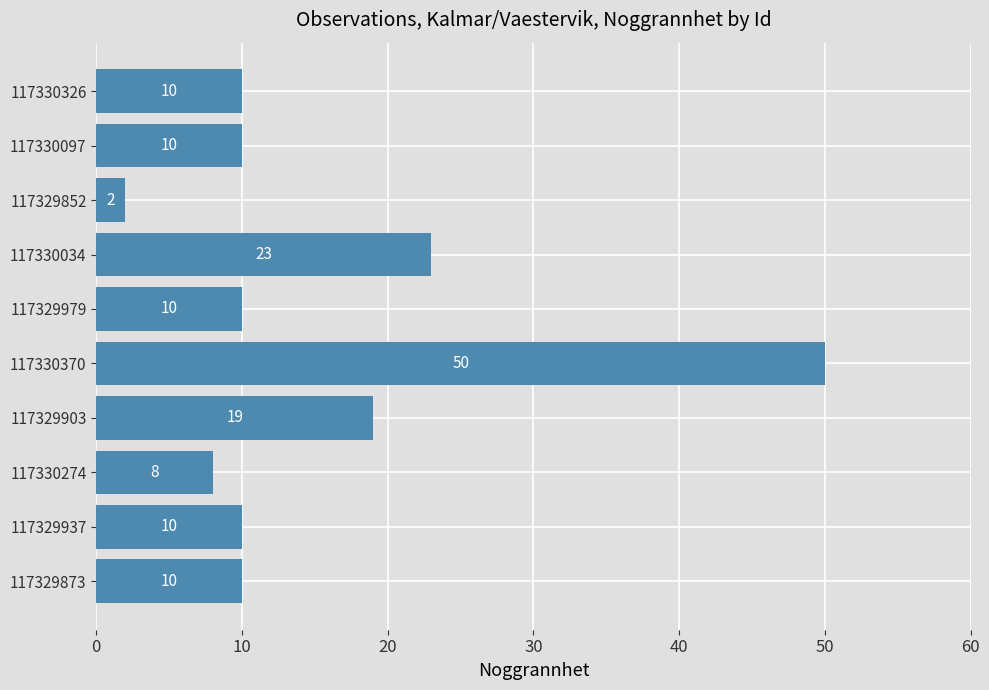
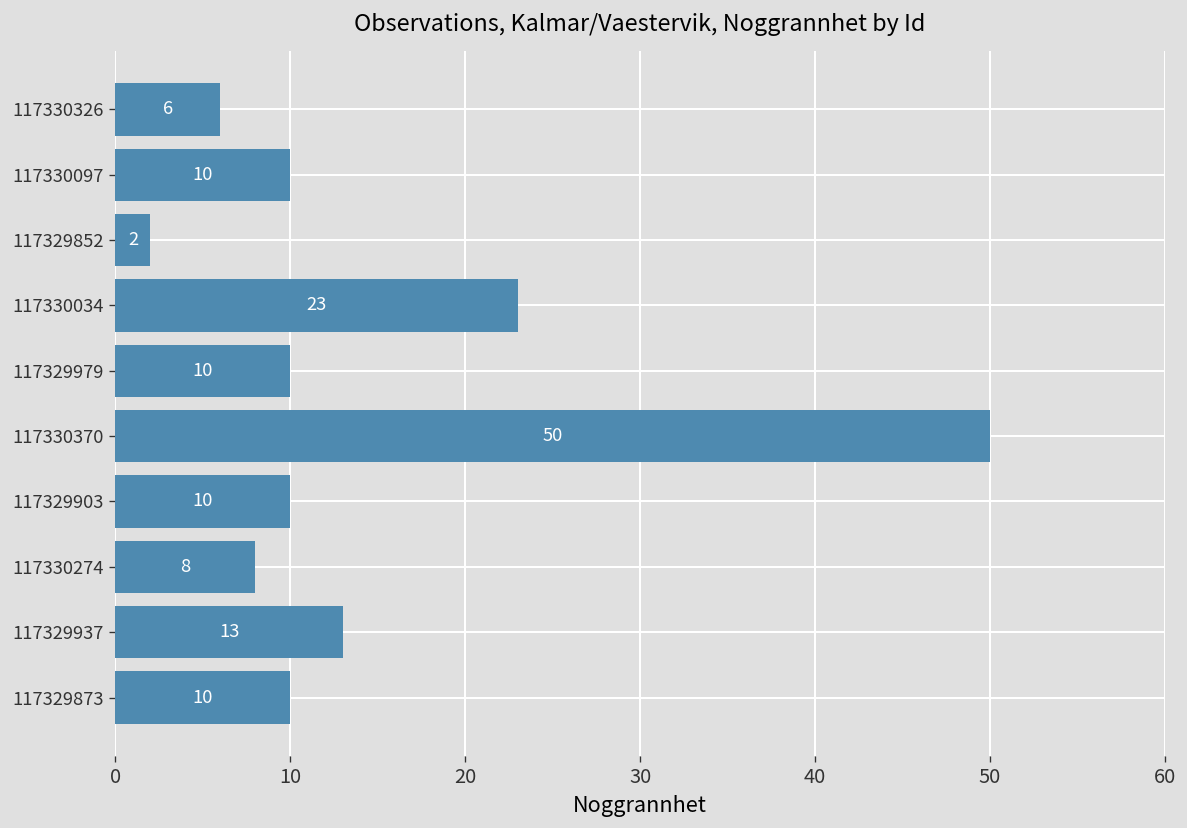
  {
-   "117330326": 10,
+   "117330326": 6,
    "117330097": 10,
    "117329852": 2,
    "117330034": 23,
    "117329979": 10,
    "117330370": 50,
-   "117329903": 19,
+   "117329903": 10,
    "117330274": 8,
-   "117329937": 10,
+   "117329937": 13,
    "117329873": 10
  }
